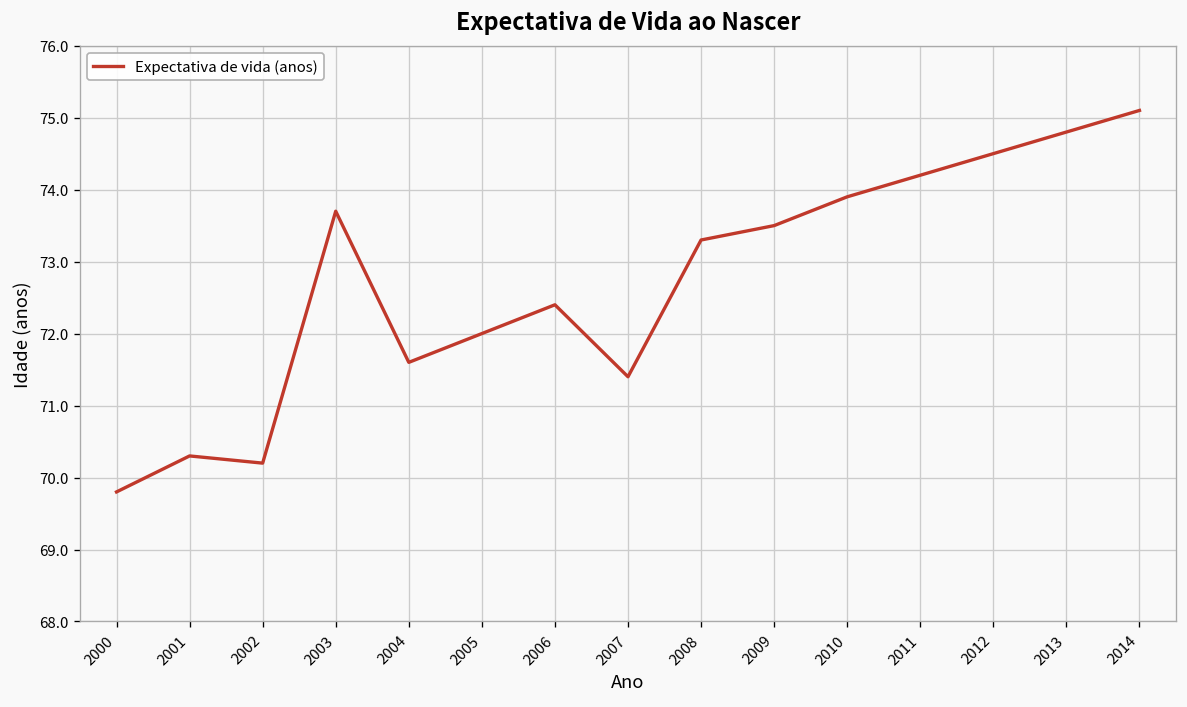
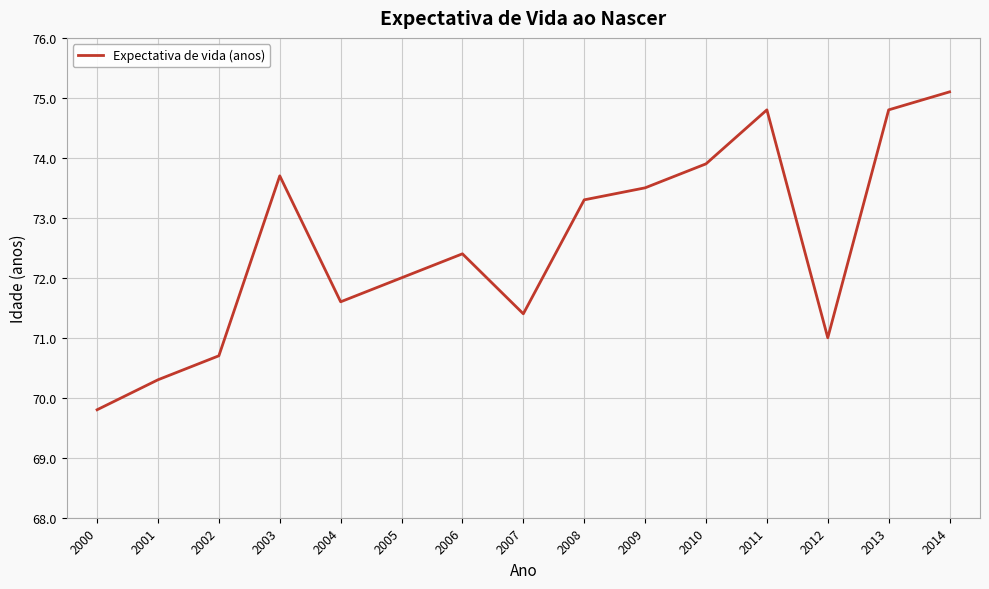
  {
    "2000": 69.8,
    "2001": 70.3,
-   "2002": 70.2,
+   "2002": 70.7,
    "2003": 73.7,
    "2004": 71.6,
    "2005": 72.0,
    "2006": 72.4,
    "2007": 71.4,
    "2008": 73.3,
    "2009": 73.5,
    "2010": 73.9,
-   "2011": 74.2,
-   "2012": 74.5,
+   "2011": 74.8,
+   "2012": 71.0,
    "2013": 74.8,
    "2014": 75.1
  }
